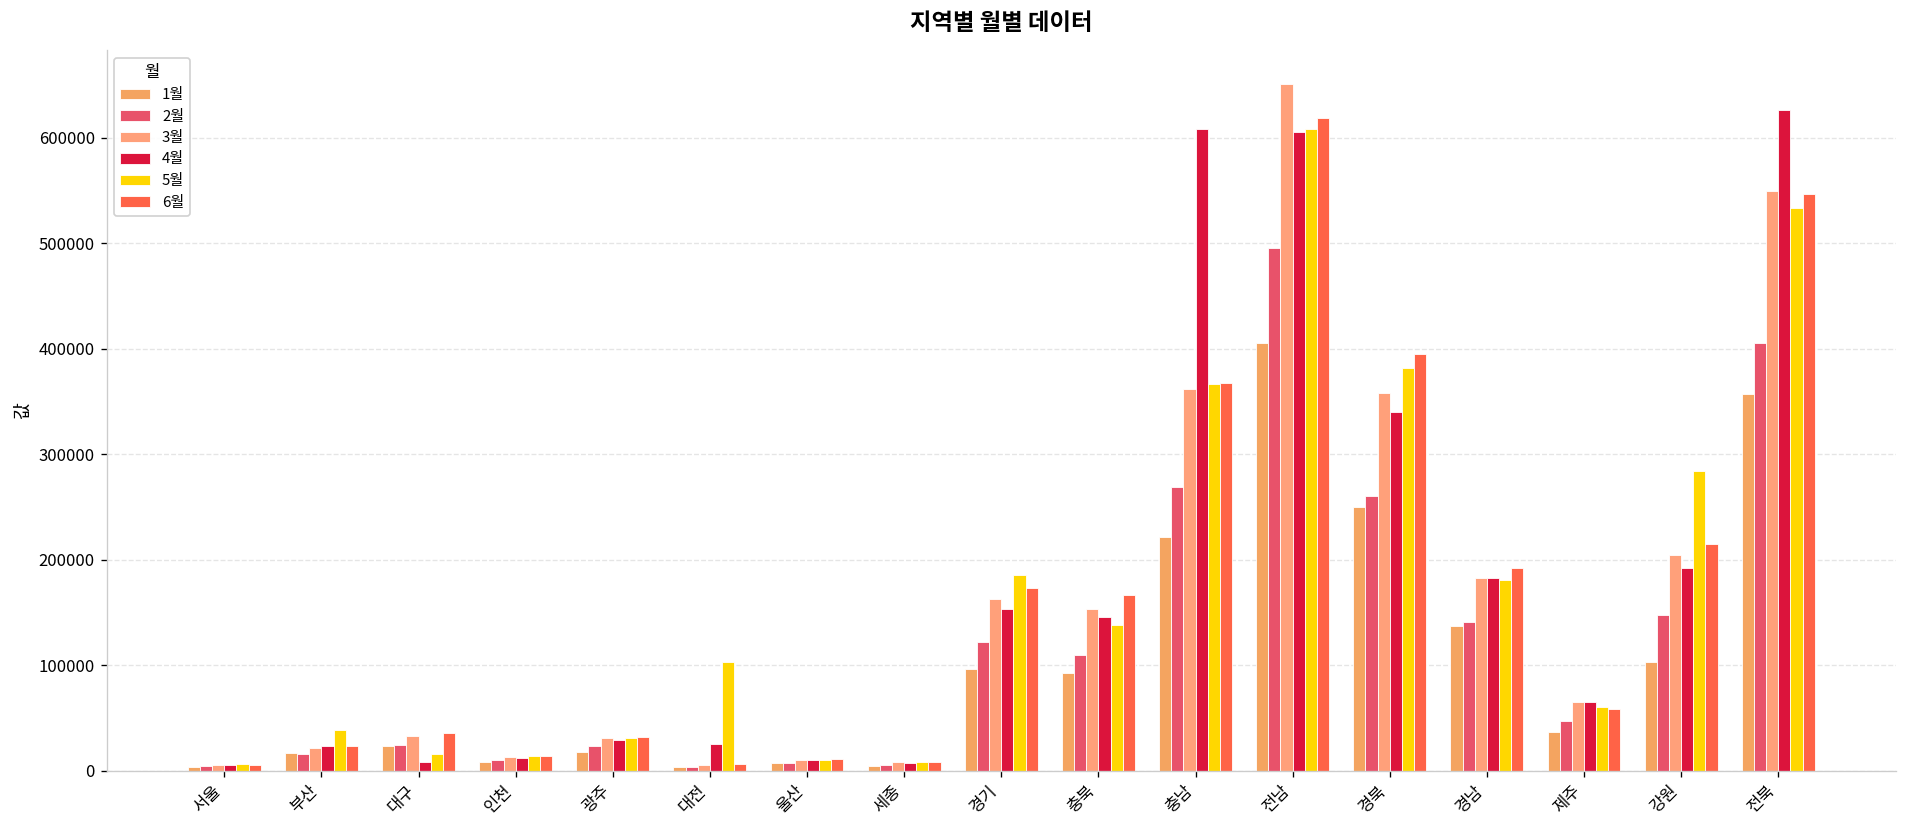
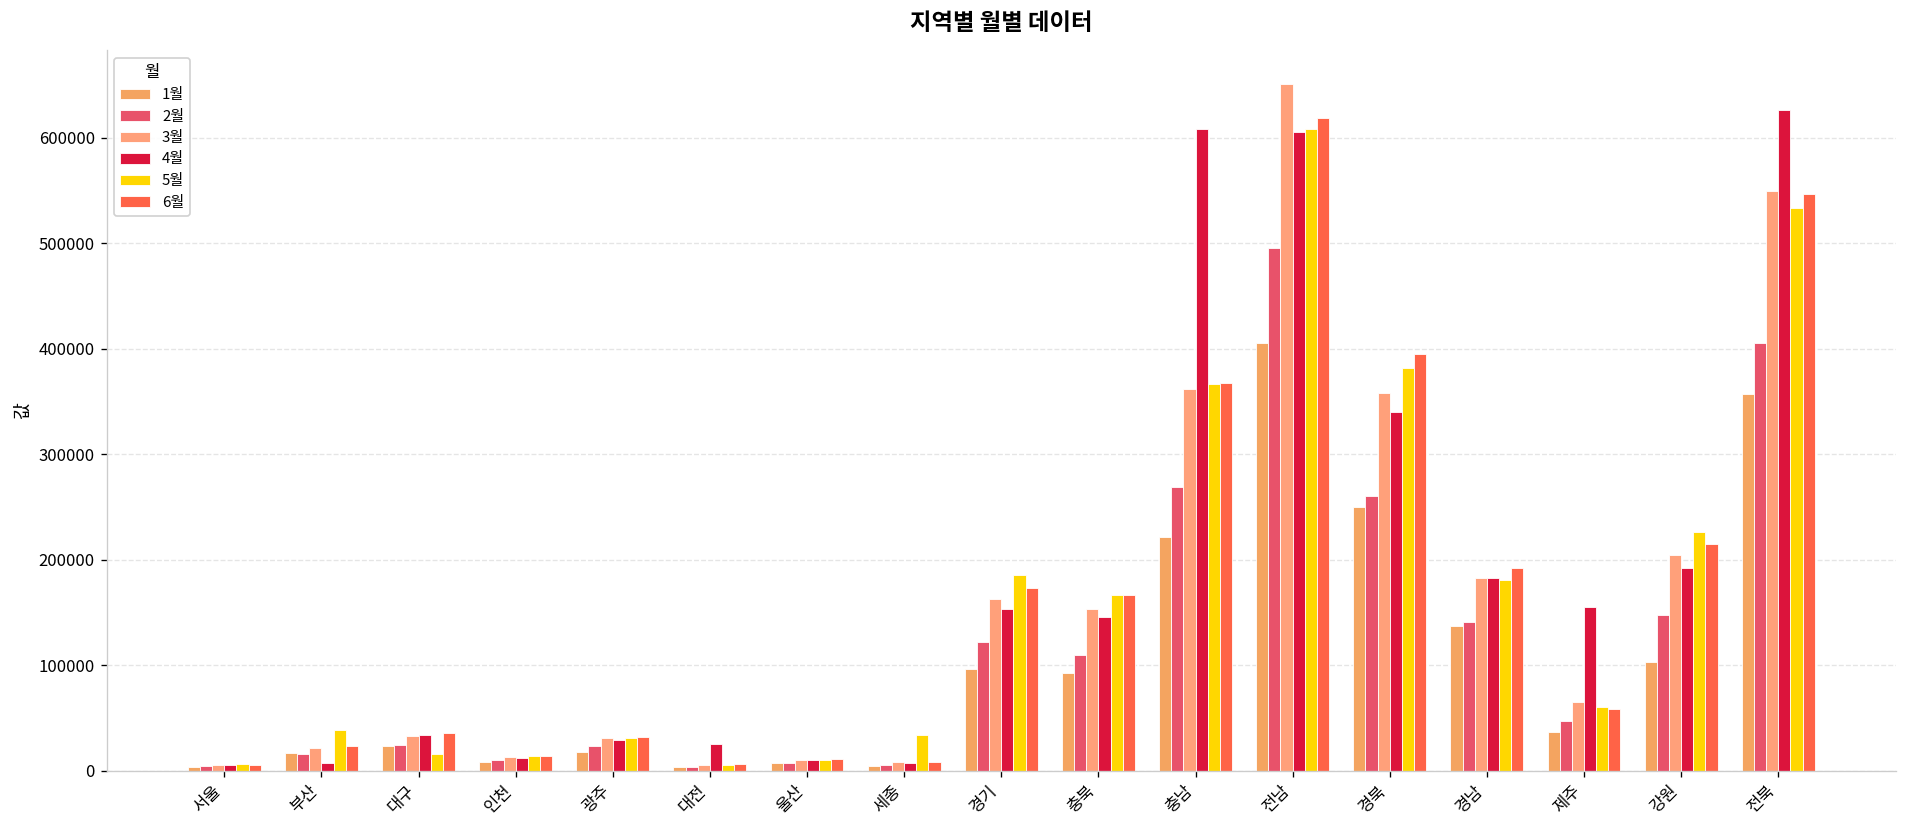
  {
    "4월": {
      "서울": 10000,
-     "부산": 20000,
-     "대구": 10000,
+     "부산": 10000,
+     "대구": 30000,
      "인천": 10000,
      "광주": 30000,
      "대전": 30000,
      "울산": 10000,
      "세종": 10000,
      "경기": 150000,
      "충북": 150000,
      "충남": 610000,
      "전남": 610000,
      "경북": 340000,
      "경남": 180000,
-     "제주": 70000,
+     "제주": 160000,
      "강원": 190000,
      "전북": 630000
    },
    "5월": {
      "서울": 10000,
      "부산": 40000,
      "대구": 20000,
      "인천": 10000,
      "광주": 30000,
-     "대전": 100000,
+     "대전": 10000,
      "울산": 10000,
-     "세종": 10000,
+     "세종": 30000,
      "경기": 190000,
-     "충북": 140000,
+     "충북": 170000,
      "충남": 370000,
      "전남": 610000,
      "경북": 380000,
      "경남": 180000,
      "제주": 60000,
-     "강원": 280000,
+     "강원": 230000,
      "전북": 530000
    }
  }
